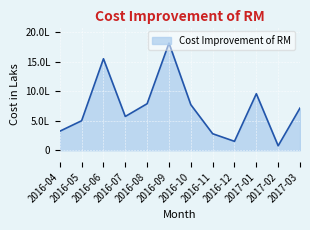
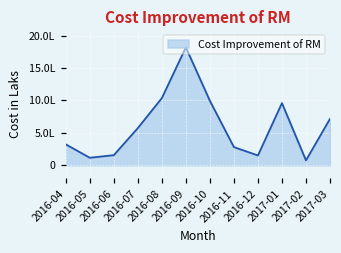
  {
    "2016-04": "3L",
-   "2016-05": "5L",
-   "2016-06": "16L",
+   "2016-05": "1L",
+   "2016-06": "2L",
    "2016-07": "6L",
-   "2016-08": "8L",
-   "2016-10": "8L",
+   "2016-08": "10L",
+   "2016-10": "10L",
    "2016-11": "3L",
    "2016-12": "2L",
    "2017-01": "10L",
    "2017-02": "1L",
    "2017-03": "7L"
  }
